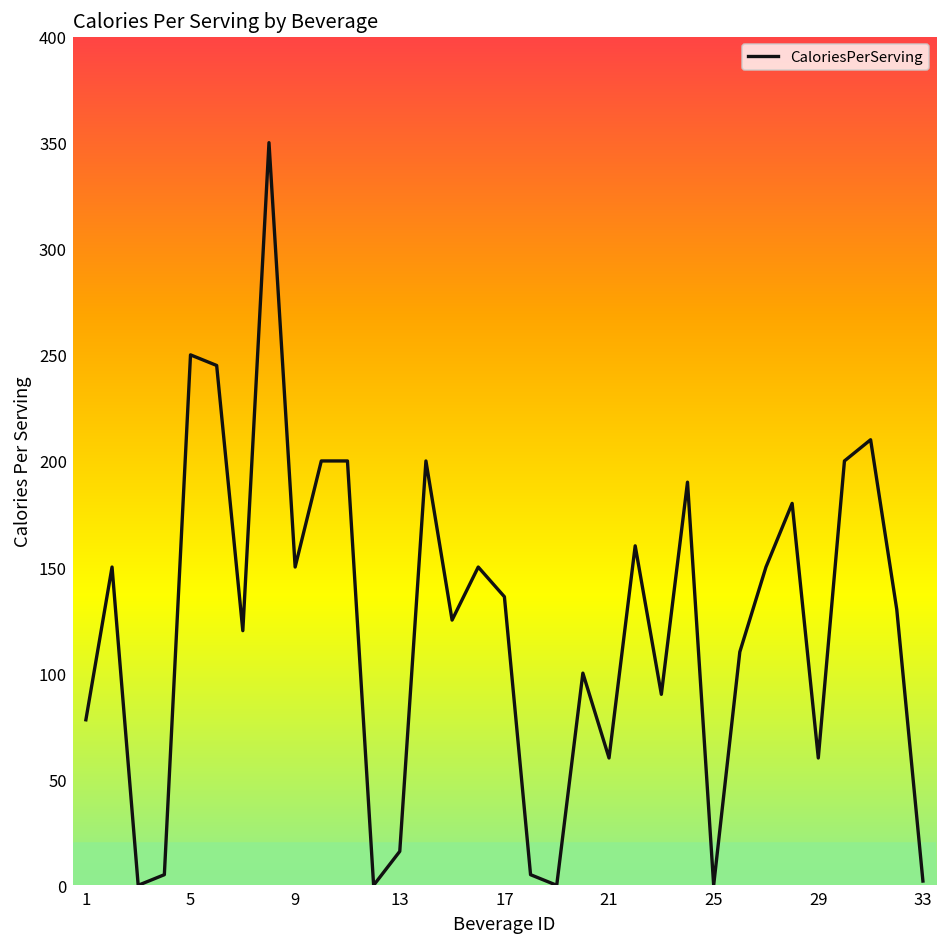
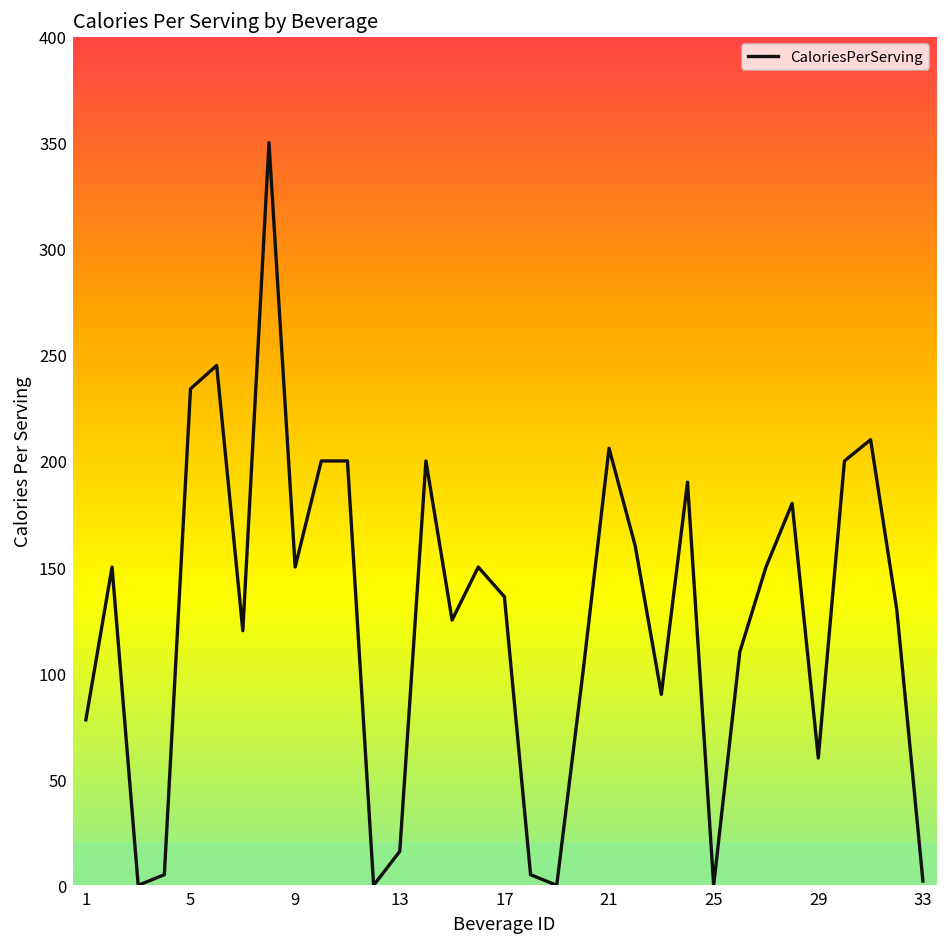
  {
    "1": 78,
-   "5": 250,
+   "5": 234,
    "9": 150,
    "17": 136,
-   "21": 60,
+   "21": 206,
    "29": 60
  }
